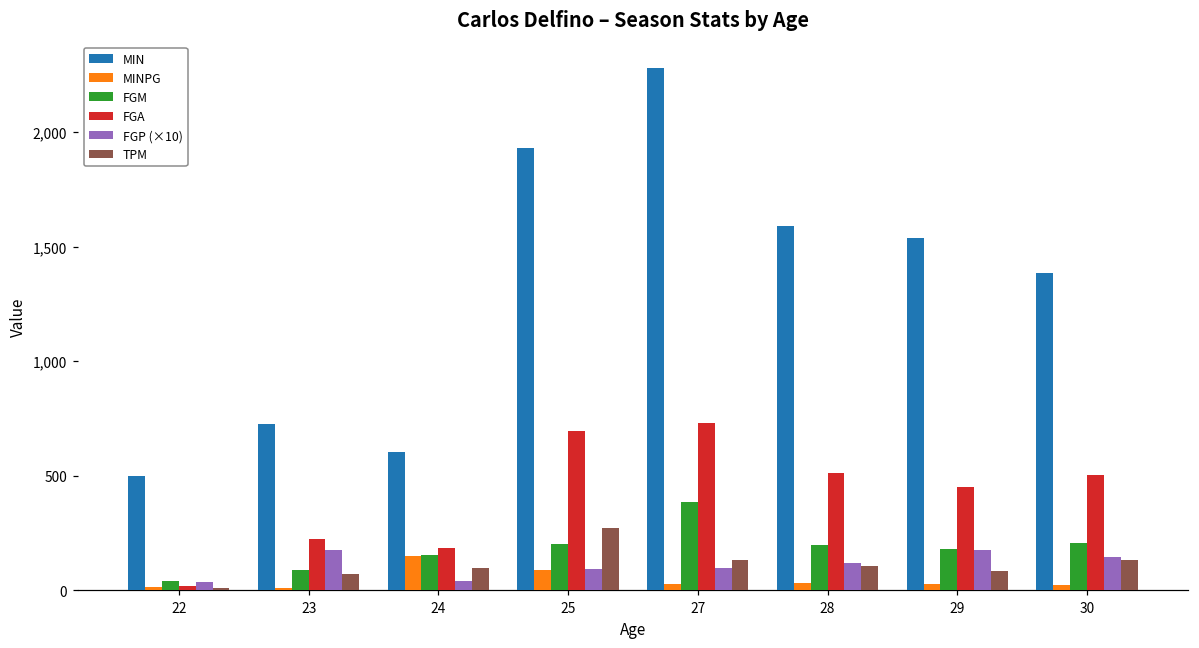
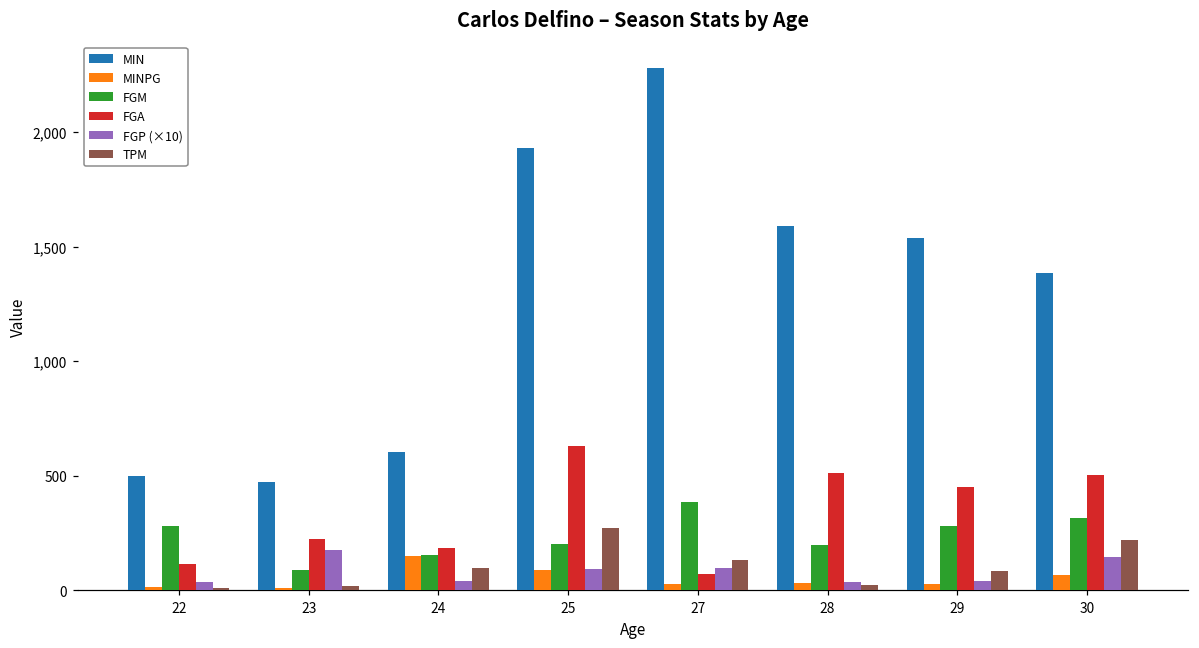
  {
    "MIN": {
      "22": "500",
-     "23": "730",
+     "23": "470",
      "24": "600",
      "25": "1,930",
      "27": "2,280",
      "28": "1,590",
      "29": "1,540",
      "30": "1,380"
    },
    "MINPG": {
      "22": "20",
      "24": "150",
      "25": "90",
      "27": "30",
      "28": "30",
      "29": "30",
-     "30": "30"
+     "30": "70"
    },
    "FGM": {
-     "22": "40",
+     "22": "280",
      "23": "90",
      "24": "160",
      "25": "200",
      "27": "380",
      "28": "200",
-     "29": "180",
-     "30": "210"
+     "29": "280",
+     "30": "320"
    },
    "FGA": {
-     "22": "20",
+     "22": "120",
      "23": "230",
      "24": "190",
-     "25": "700",
-     "27": "730",
+     "25": "630",
+     "27": "70",
      "28": "510",
      "29": "450",
      "30": "500"
    },
    "FGP (×10)": {
      "22": "40",
      "23": "180",
      "24": "40",
      "25": "90",
      "27": "100",
-     "28": "120",
-     "29": "180",
+     "28": "40",
+     "29": "40",
      "30": "150"
    },
    "TPM": {
-     "23": "70",
+     "23": "20",
      "24": "100",
      "25": "270",
      "27": "130",
-     "28": "110",
+     "28": "20",
      "29": "90",
-     "30": "140"
+     "30": "220"
    }
  }
